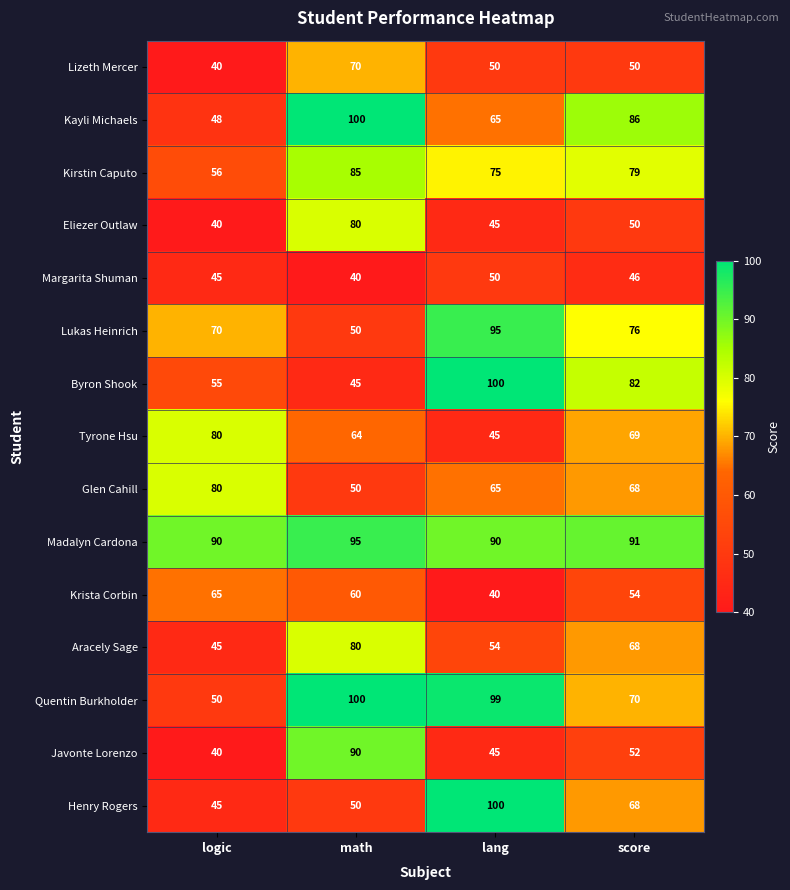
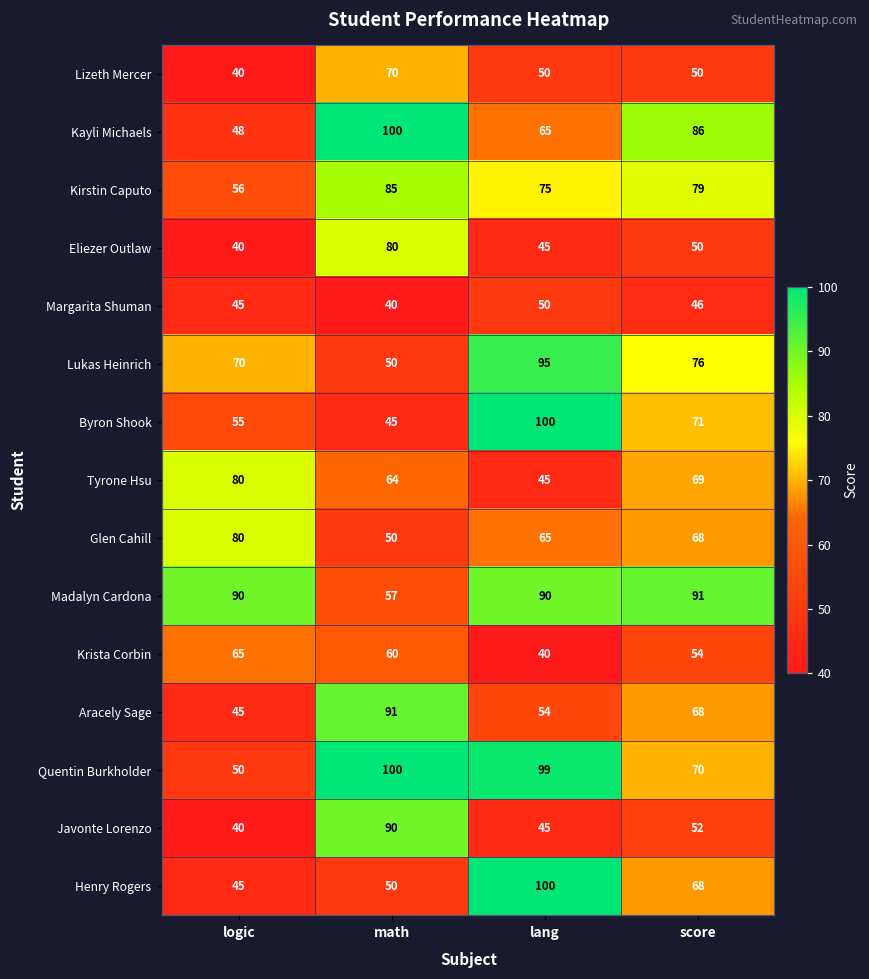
  {
    "Lizeth Mercer": {
      "logic": 40,
      "math": 70,
      "lang": 50,
      "score": 50
    },
    "Kayli Michaels": {
      "logic": 48,
      "math": 100,
      "lang": 65,
      "score": 86
    },
    "Kirstin Caputo": {
      "logic": 56,
      "math": 85,
      "lang": 75,
      "score": 79
    },
    "Eliezer Outlaw": {
      "logic": 40,
      "math": 80,
      "lang": 45,
      "score": 50
    },
    "Margarita Shuman": {
      "logic": 45,
      "math": 40,
      "lang": 50,
      "score": 46
    },
    "Lukas Heinrich": {
      "logic": 70,
      "math": 50,
      "lang": 95,
      "score": 76
    },
    "Byron Shook": {
      "logic": 55,
      "math": 45,
      "lang": 100,
-     "score": 82
+     "score": 71
    },
    "Tyrone Hsu": {
      "logic": 80,
      "math": 64,
      "lang": 45,
      "score": 69
    },
    "Glen Cahill": {
      "logic": 80,
      "math": 50,
      "lang": 65,
      "score": 68
    },
    "Madalyn Cardona": {
      "logic": 90,
-     "math": 95,
+     "math": 57,
      "lang": 90,
      "score": 91
    },
    "Krista Corbin": {
      "logic": 65,
      "math": 60,
      "lang": 40,
      "score": 54
    },
    "Aracely Sage": {
      "logic": 45,
-     "math": 80,
+     "math": 91,
      "lang": 54,
      "score": 68
    },
    "Quentin Burkholder": {
      "logic": 50,
      "math": 100,
      "lang": 99,
      "score": 70
    },
    "Javonte Lorenzo": {
      "logic": 40,
      "math": 90,
      "lang": 45,
      "score": 52
    },
    "Henry Rogers": {
      "logic": 45,
      "math": 50,
      "lang": 100,
      "score": 68
    }
  }
